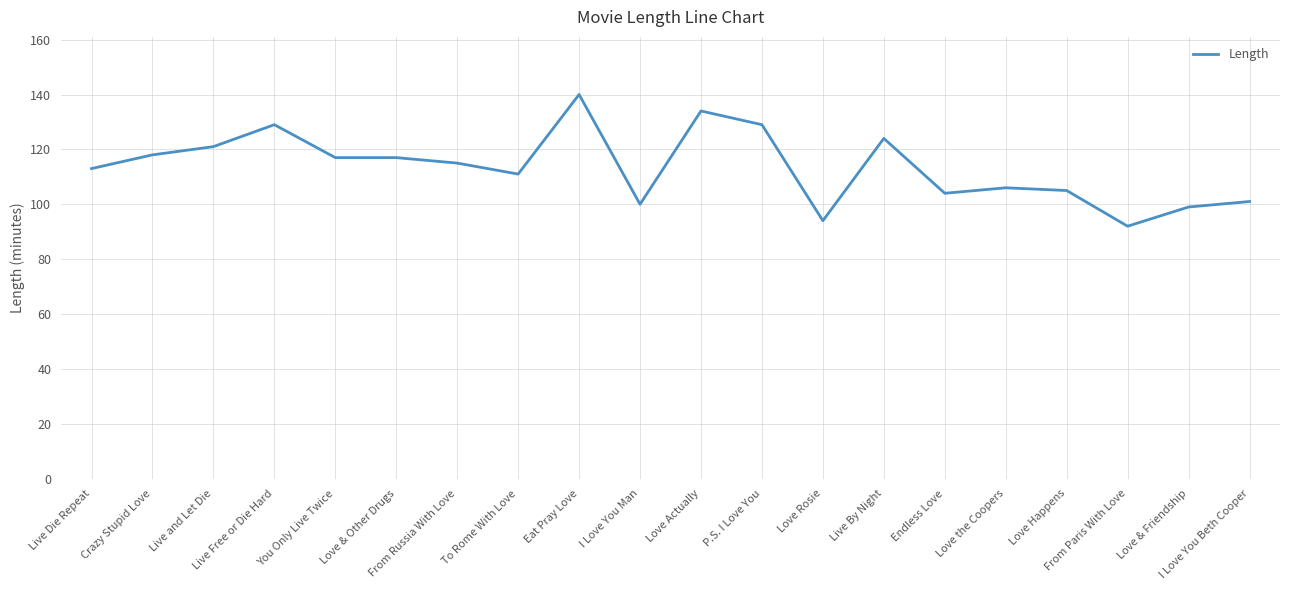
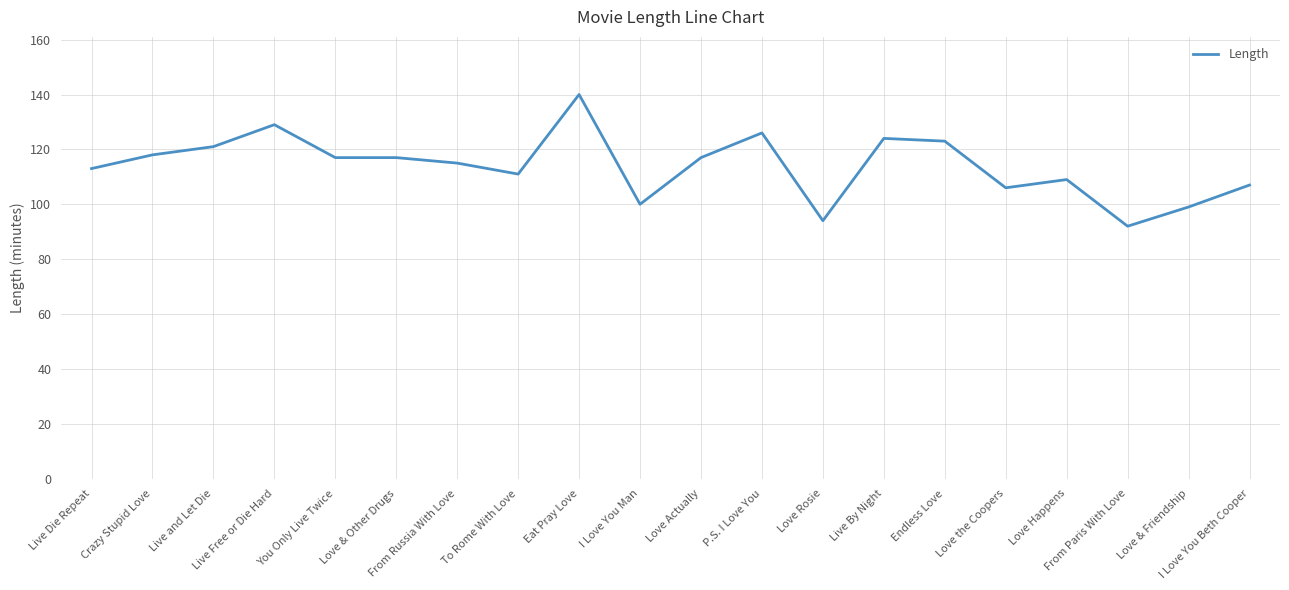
  {
    "Live Die Repeat": 113,
    "Crazy Stupid Love": 118,
    "Live and Let Die": 121,
    "Live Free or Die Hard": 129,
    "You Only Live Twice": 117,
    "Love & Other Drugs": 117,
    "From Russia With Love": 115,
    "To Rome With Love": 111,
    "Eat Pray Love": 140,
    "I Love You Man": 100,
-   "Love Actually": 134,
-   "P.S. I Love You": 129,
+   "Love Actually": 117,
+   "P.S. I Love You": 126,
    "Love Rosie": 94,
    "Live By Night": 124,
-   "Endless Love": 104,
+   "Endless Love": 123,
    "Love the Coopers": 106,
-   "Love Happens": 105,
+   "Love Happens": 109,
    "From Paris With Love": 92,
    "Love & Friendship": 99,
-   "I Love You Beth Cooper": 101
+   "I Love You Beth Cooper": 107
  }
